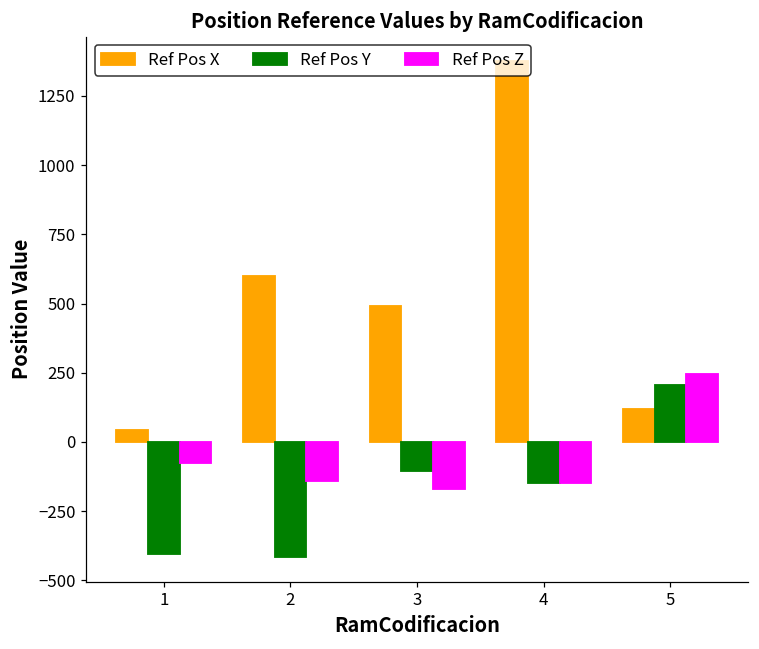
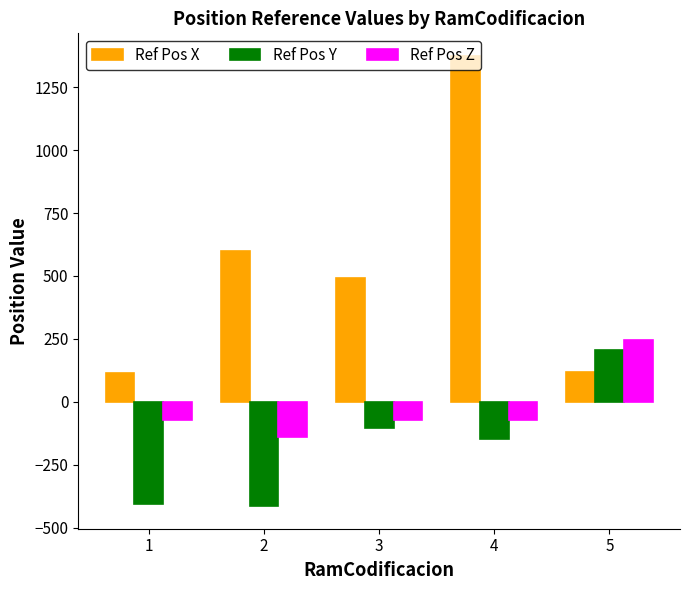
  {
    "Ref Pos X": {
-     "1": 40,
+     "1": 110,
      "2": 600,
      "3": 490,
      "5": 120
    },
    "Ref Pos Y": {
      "1": -400,
      "2": -410,
      "3": -100,
      "4": -150,
      "5": 200
    },
    "Ref Pos Z": {
      "1": -70,
      "2": -140,
-     "3": -170,
-     "4": -150,
+     "3": -70,
+     "4": -70,
      "5": 250
    }
  }
